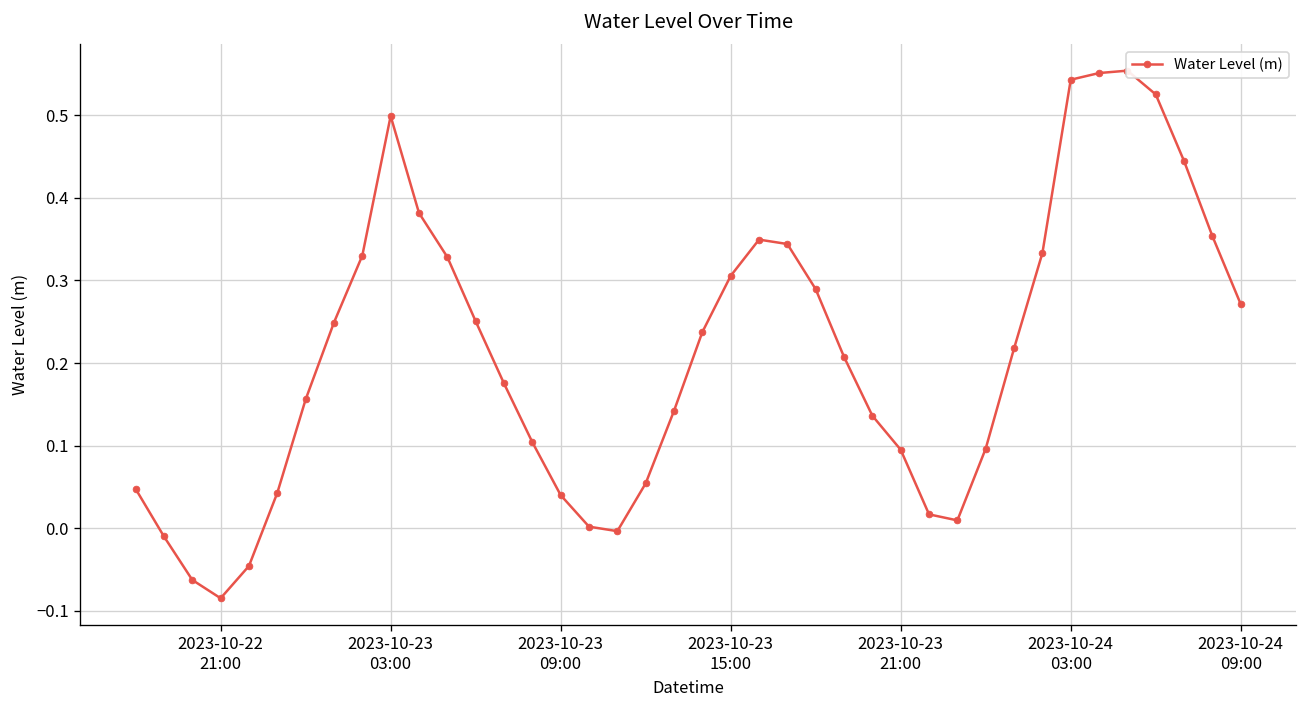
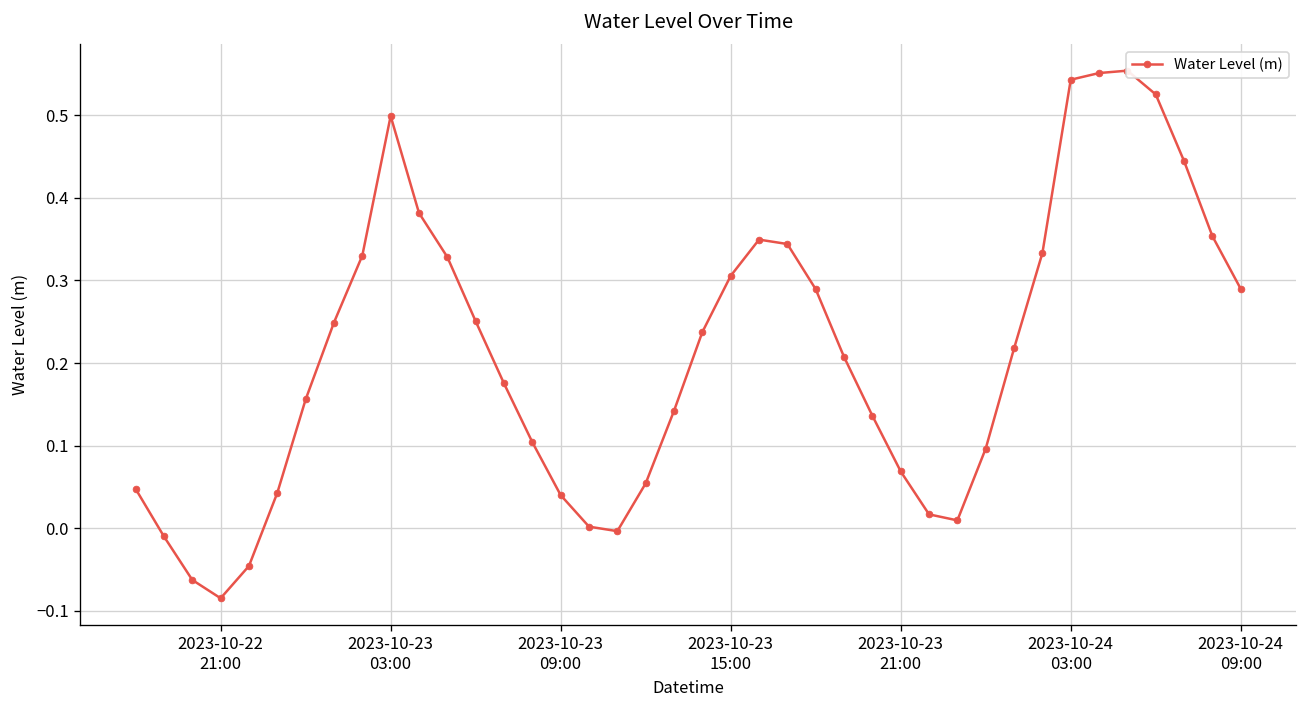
  {
    "2023-10-22 21:00": -0.08,
    "2023-10-23 03:00": 0.50,
    "2023-10-23 09:00": 0.04,
    "2023-10-23 15:00": 0.31,
-   "2023-10-23 21:00": 0.09,
+   "2023-10-23 21:00": 0.07,
    "2023-10-24 03:00": 0.54,
-   "2023-10-24 09:00": 0.27
+   "2023-10-24 09:00": 0.29
  }
